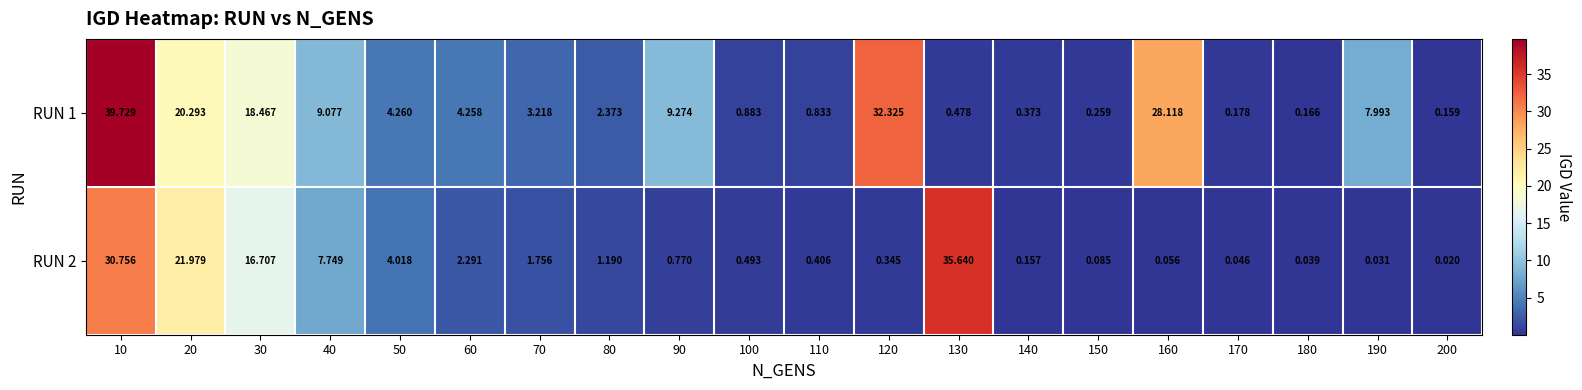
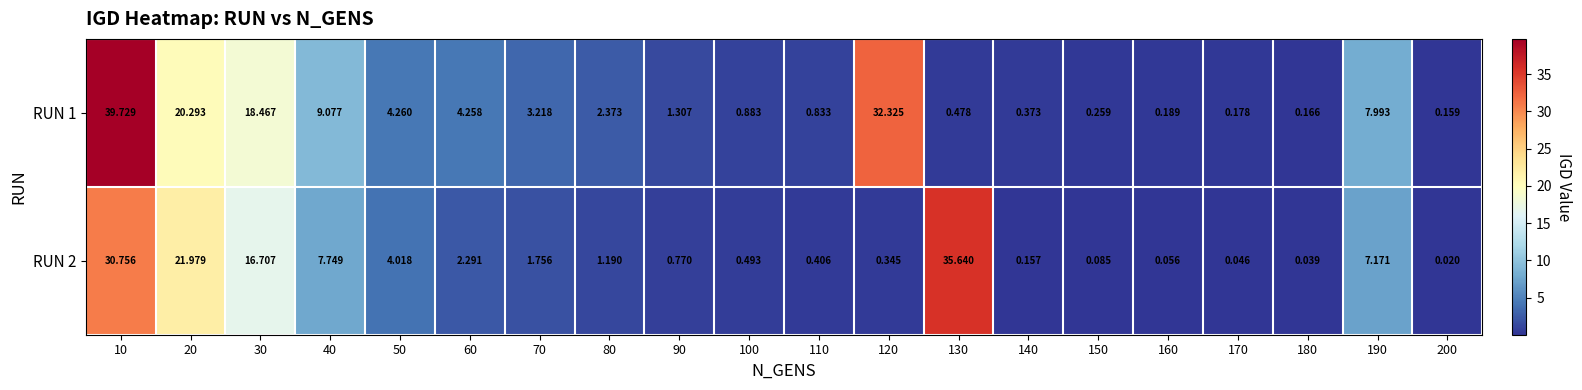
  {
    "RUN 1": {
      "10": 39.729,
      "20": 20.293,
      "30": 18.467,
      "40": 9.077,
      "50": 4.260,
      "60": 4.258,
      "70": 3.218,
      "80": 2.373,
-     "90": 9.274,
+     "90": 1.307,
      "100": 0.883,
      "110": 0.833,
      "120": 32.325,
      "130": 0.478,
      "140": 0.373,
      "150": 0.259,
-     "160": 28.118,
+     "160": 0.189,
      "170": 0.178,
      "180": 0.166,
      "190": 7.993,
      "200": 0.159
    },
    "RUN 2": {
      "10": 30.756,
      "20": 21.979,
      "30": 16.707,
      "40": 7.749,
      "50": 4.018,
      "60": 2.291,
      "70": 1.756,
      "80": 1.190,
      "90": 0.770,
      "100": 0.493,
      "110": 0.406,
      "120": 0.345,
      "130": 35.640,
      "140": 0.157,
      "150": 0.085,
      "160": 0.056,
      "170": 0.046,
      "180": 0.039,
-     "190": 0.031,
+     "190": 7.171,
      "200": 0.020
    }
  }
